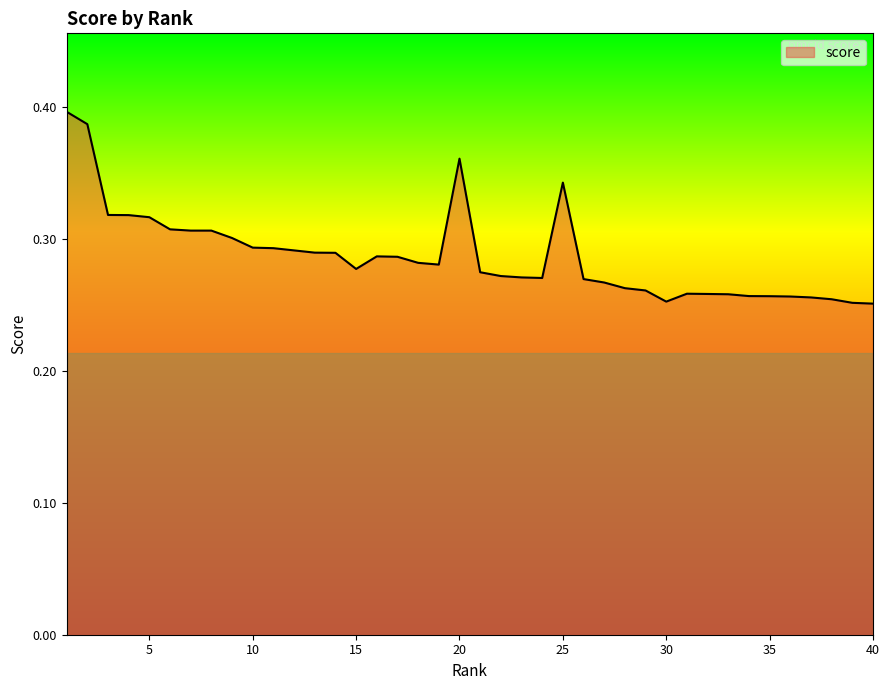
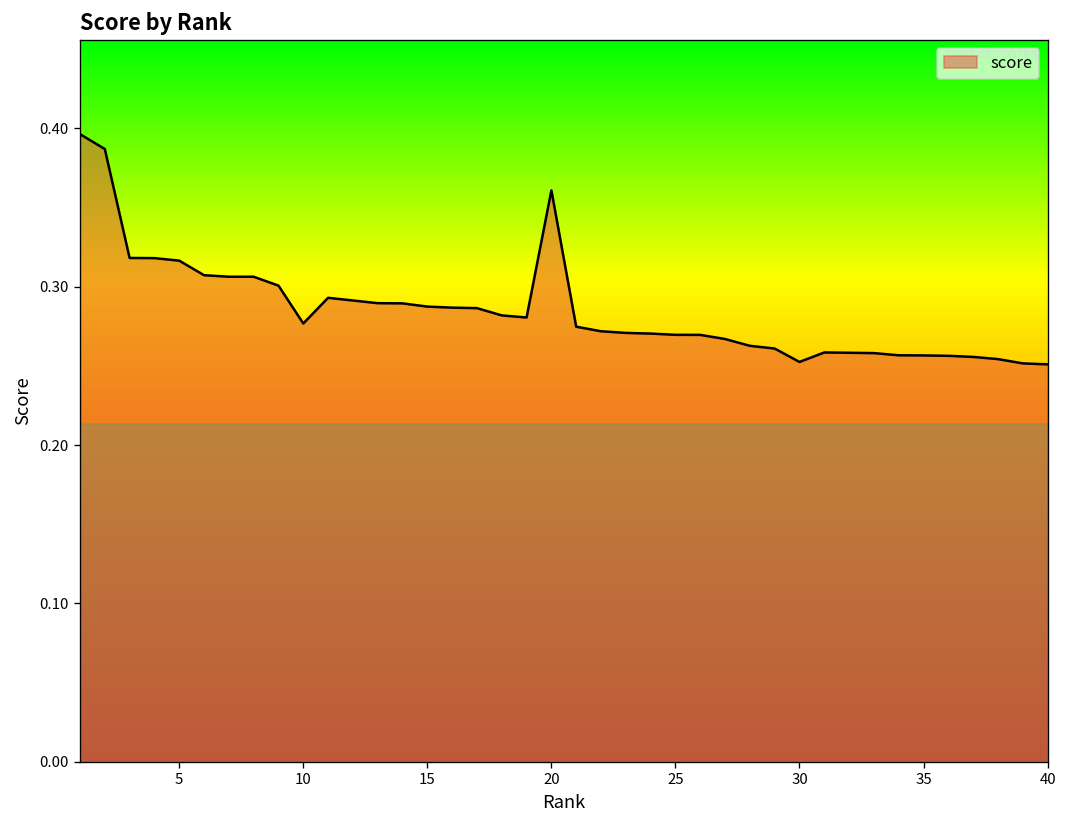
  {
    "5": 0.316,
-   "10": 0.293,
-   "15": 0.277,
+   "10": 0.277,
+   "15": 0.287,
    "20": 0.361,
-   "25": 0.343,
+   "25": 0.270,
    "30": 0.252,
    "35": 0.257,
    "40": 0.251
  }
